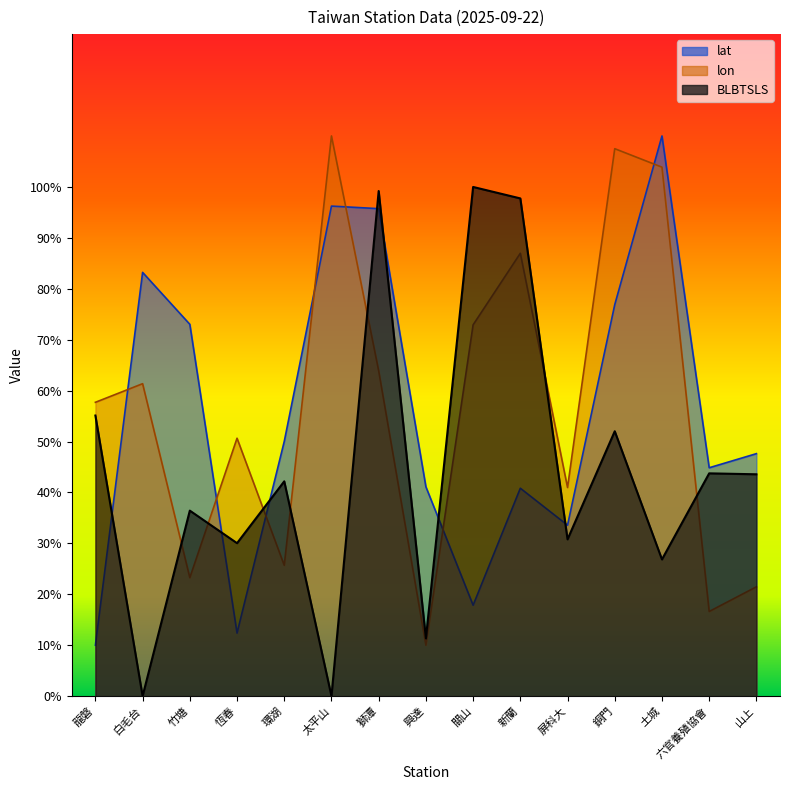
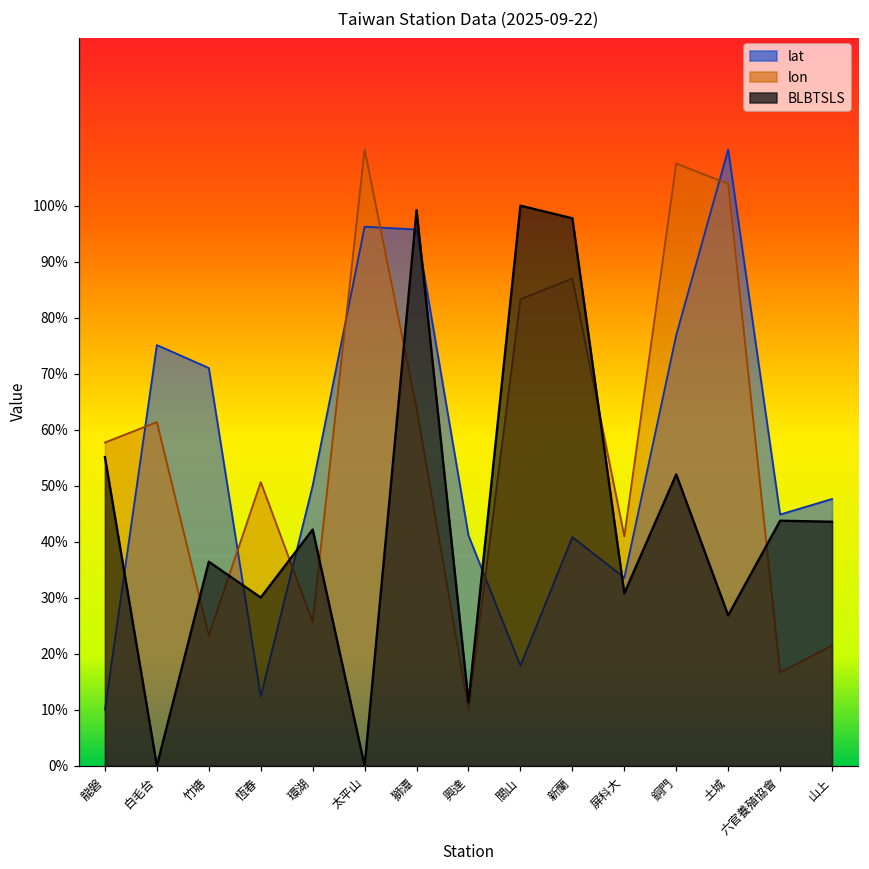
  {
    "lat": {
      "龍磐": "10%",
-     "白毛台": "83%",
-     "竹塘": "73%",
+     "白毛台": "75%",
+     "竹塘": "71%",
      "恆春": "12%",
      "環湖": "50%",
      "太平山": "96%",
      "獅潭": "96%",
      "興達": "41%",
      "關山": "18%",
      "新蘭": "41%",
      "屏科大": "34%",
      "銅門": "77%",
      "土城": "110%",
      "六官養殖協會": "45%",
      "山上": "48%"
    },
    "lon": {
      "龍磐": "58%",
      "白毛台": "61%",
      "竹塘": "23%",
      "恆春": "51%",
      "環湖": "26%",
      "太平山": "110%",
      "獅潭": "64%",
      "興達": "10%",
-     "關山": "73%",
+     "關山": "83%",
      "新蘭": "87%",
      "屏科大": "41%",
      "銅門": "108%",
      "土城": "104%",
      "六官養殖協會": "17%",
      "山上": "21%"
    },
    "BLBTSLS": {
      "龍磐": "55%",
      "白毛台": "0%",
      "竹塘": "36%",
      "恆春": "30%",
      "環湖": "42%",
      "太平山": "0%",
      "獅潭": "99%",
      "興達": "11%",
      "關山": "100%",
      "新蘭": "98%",
      "屏科大": "31%",
      "銅門": "52%",
      "土城": "27%",
      "六官養殖協會": "44%",
      "山上": "44%"
    }
  }
